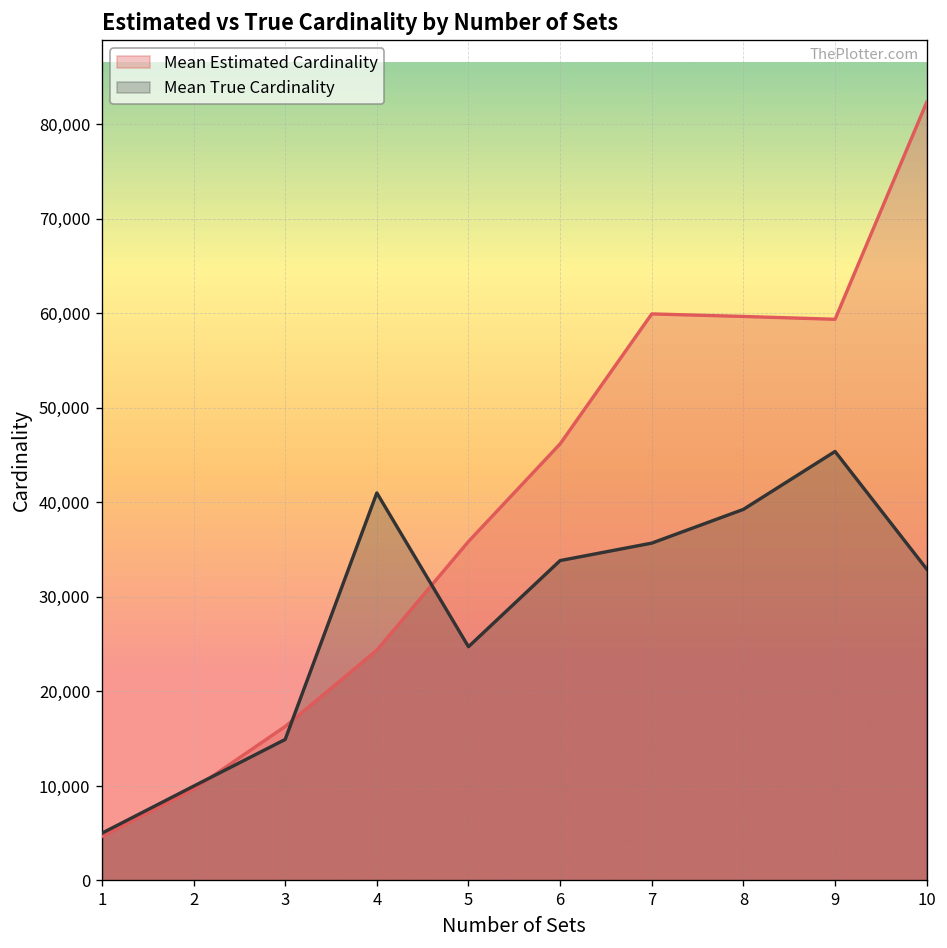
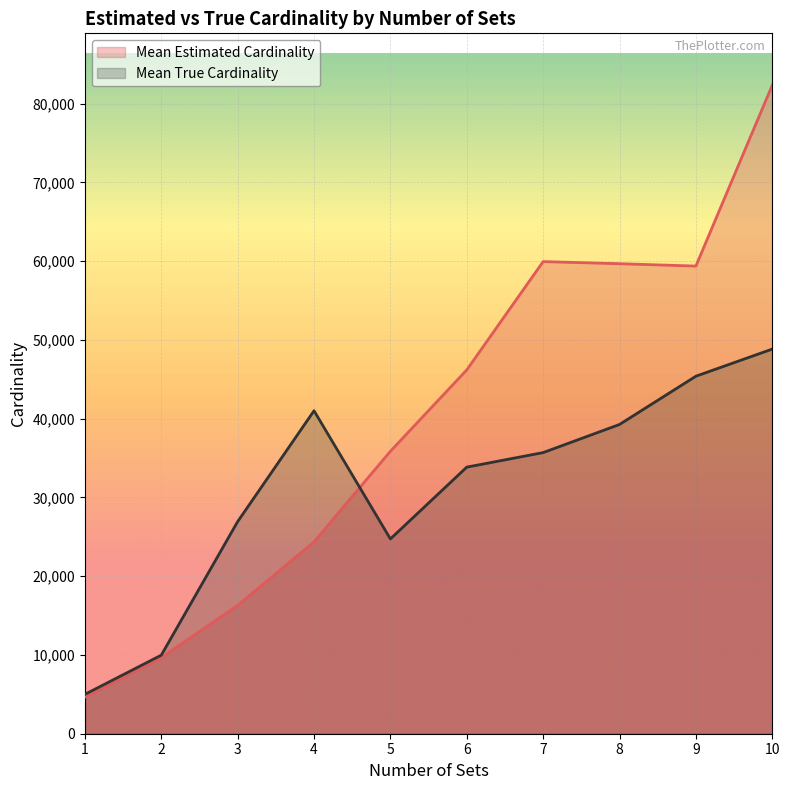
  {
    "Mean Estimated Cardinality": {
      "1": "5,000",
      "3": "16,000",
      "4": "24,000",
      "5": "36,000",
      "6": "46,000",
      "7": "60,000",
      "8": "60,000",
      "9": "59,000",
      "10": "82,000"
    },
    "Mean True Cardinality": {
      "1": "5,000",
-     "3": "15,000",
+     "3": "27,000",
      "4": "41,000",
      "5": "25,000",
      "6": "34,000",
      "7": "36,000",
      "8": "39,000",
      "9": "45,000",
-     "10": "33,000"
+     "10": "49,000"
    }
  }
